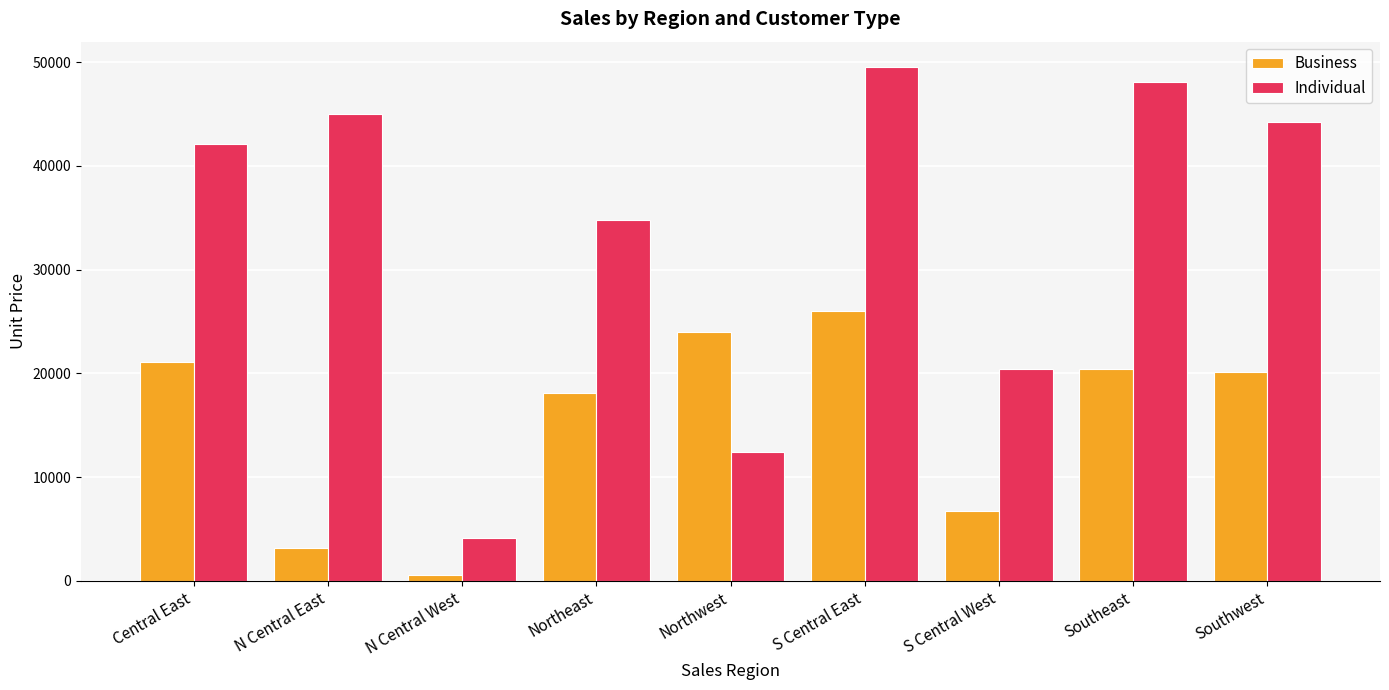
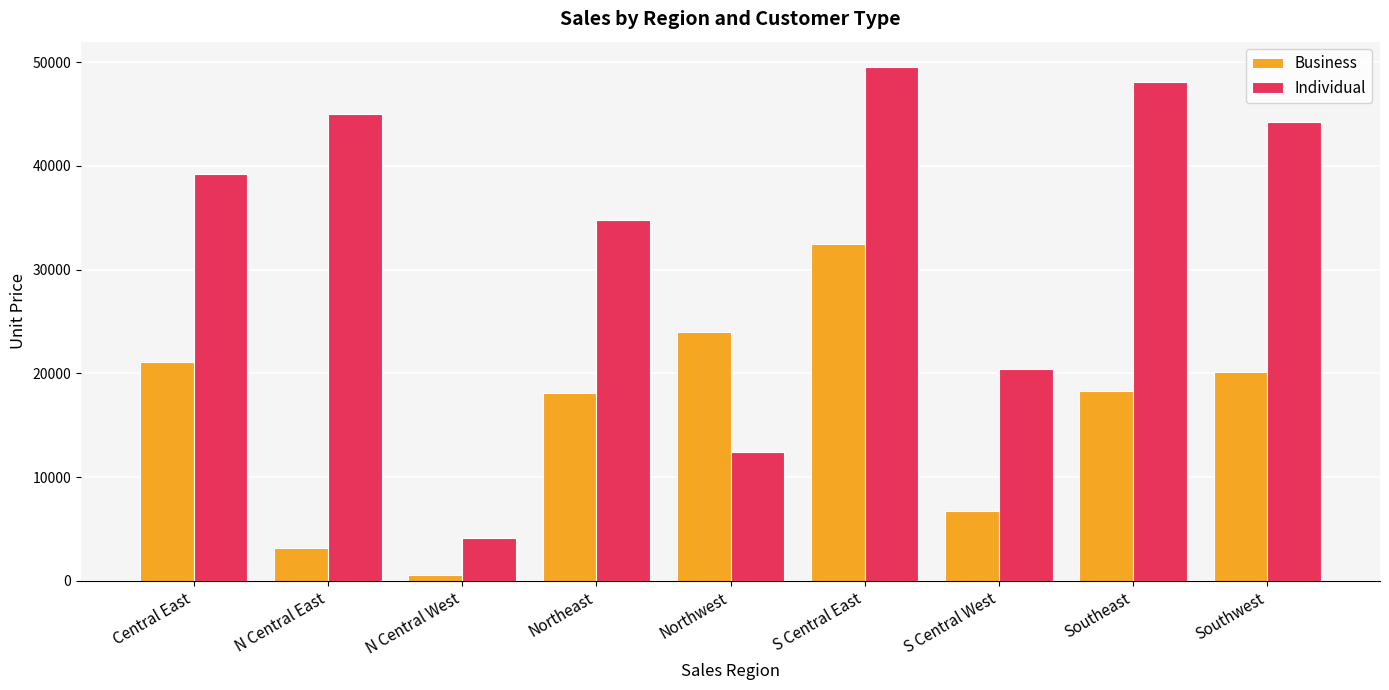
  {
    "Business": {
      "Central East": 21100,
      "N Central East": 3100,
      "N Central West": 600,
      "Northeast": 18100,
      "Northwest": 24000,
-     "S Central East": 26000,
+     "S Central East": 32400,
      "S Central West": 6700,
-     "Southeast": 20500,
+     "Southeast": 18300,
      "Southwest": 20100
    },
    "Individual": {
-     "Central East": 42100,
+     "Central East": 39200,
      "N Central East": 45000,
      "N Central West": 4200,
      "Northeast": 34800,
      "Northwest": 12500,
      "S Central East": 49500,
      "S Central West": 20400,
      "Southeast": 48100,
      "Southwest": 44300
    }
  }
